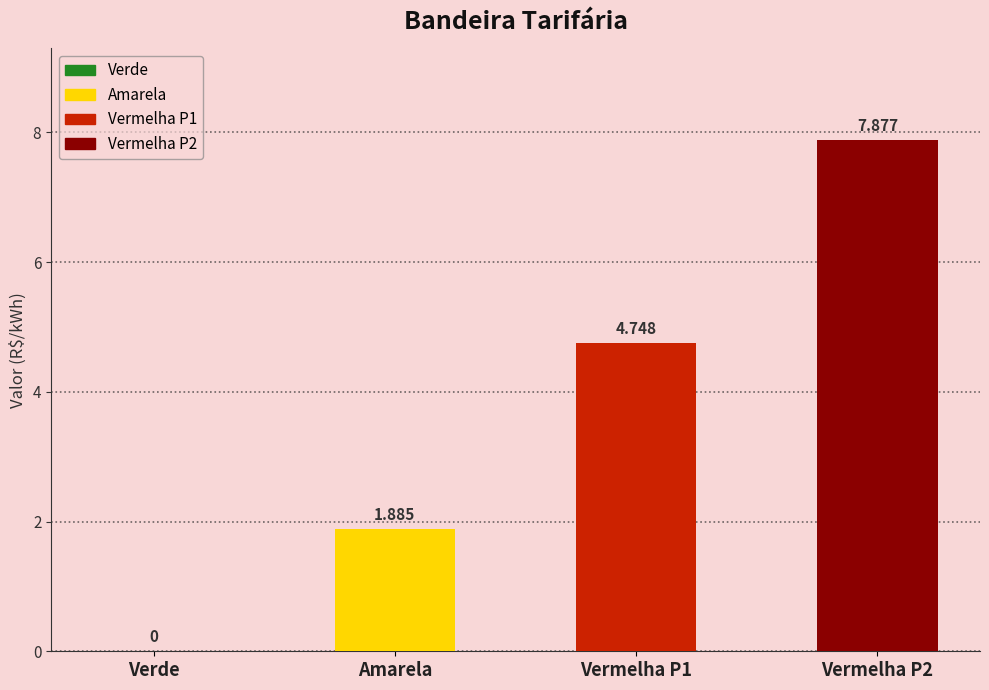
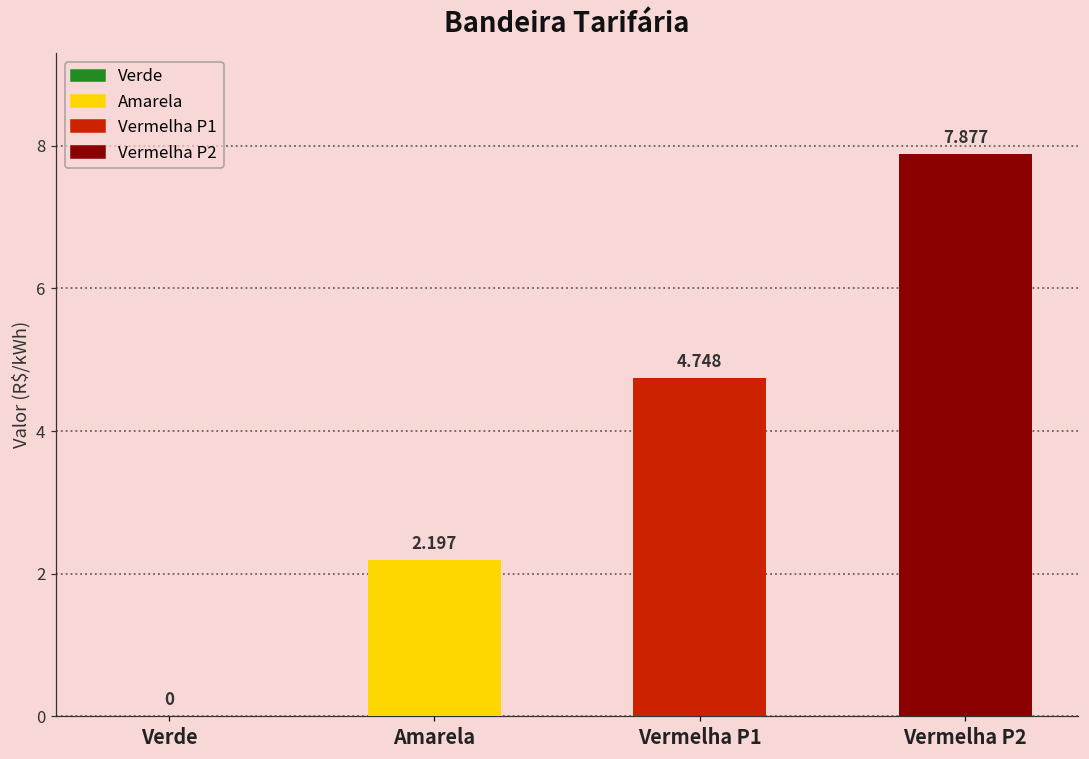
  {
    "Verde": 0,
-   "Amarela": 1.885,
+   "Amarela": 2.197,
    "Vermelha P1": 4.748,
    "Vermelha P2": 7.877
  }
